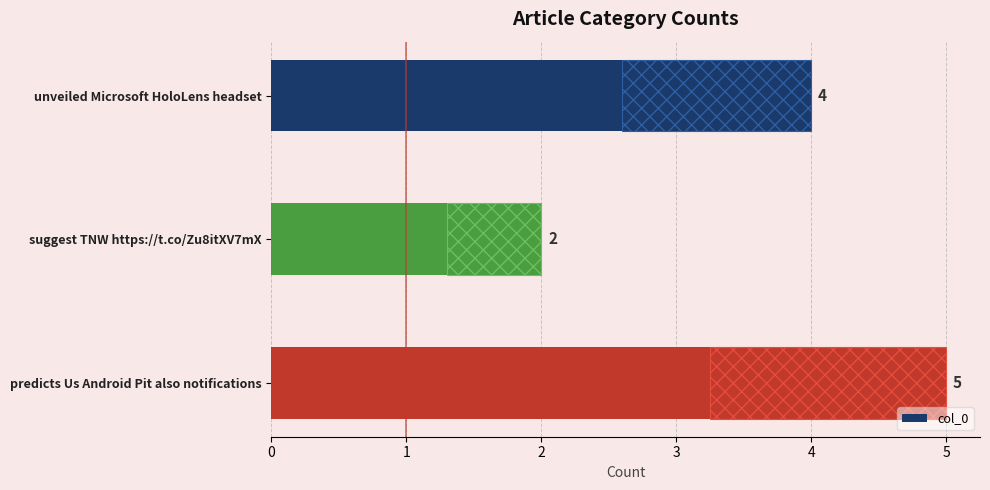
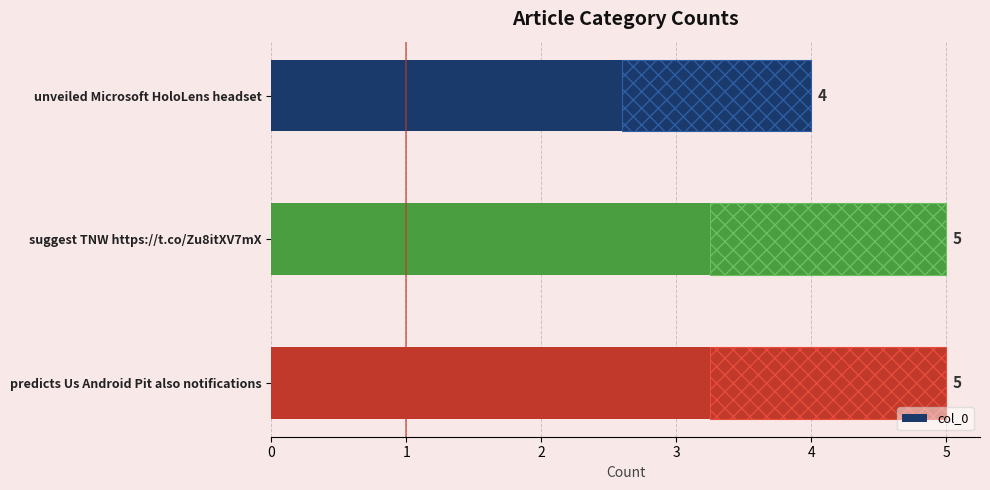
  {
    "col_0": {
      "unveiled Microsoft HoloLens headset": 4,
-     "suggest TNW https://t.co/Zu8itXV7mX": 2,
+     "suggest TNW https://t.co/Zu8itXV7mX": 5,
      "predicts Us Android Pit also notifications": 5
    }
  }
